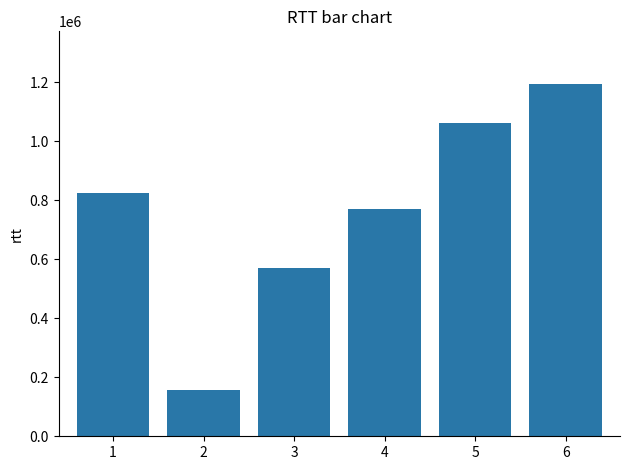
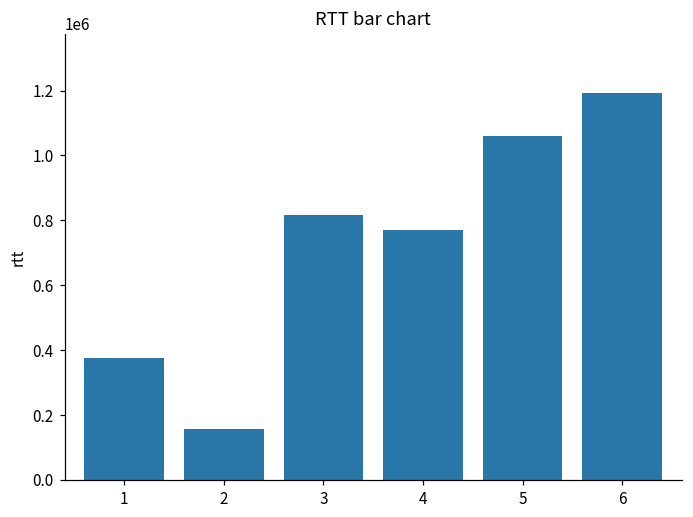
  {
-   "1": 820000,
+   "1": 380000,
    "2": 160000,
-   "3": 570000,
+   "3": 820000,
    "4": 770000,
    "5": 1060000,
    "6": 1190000
  }
